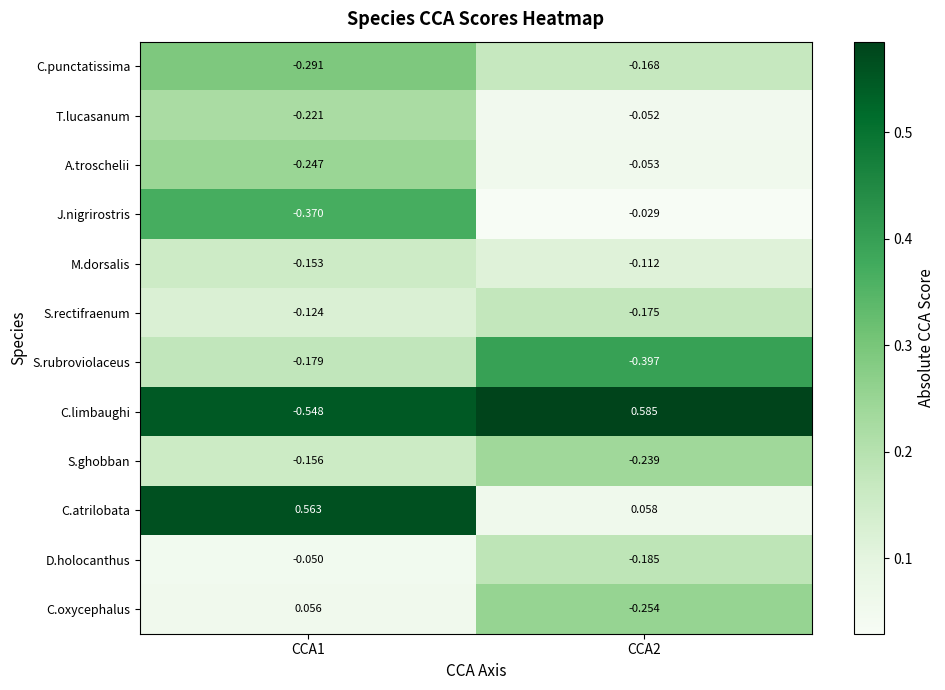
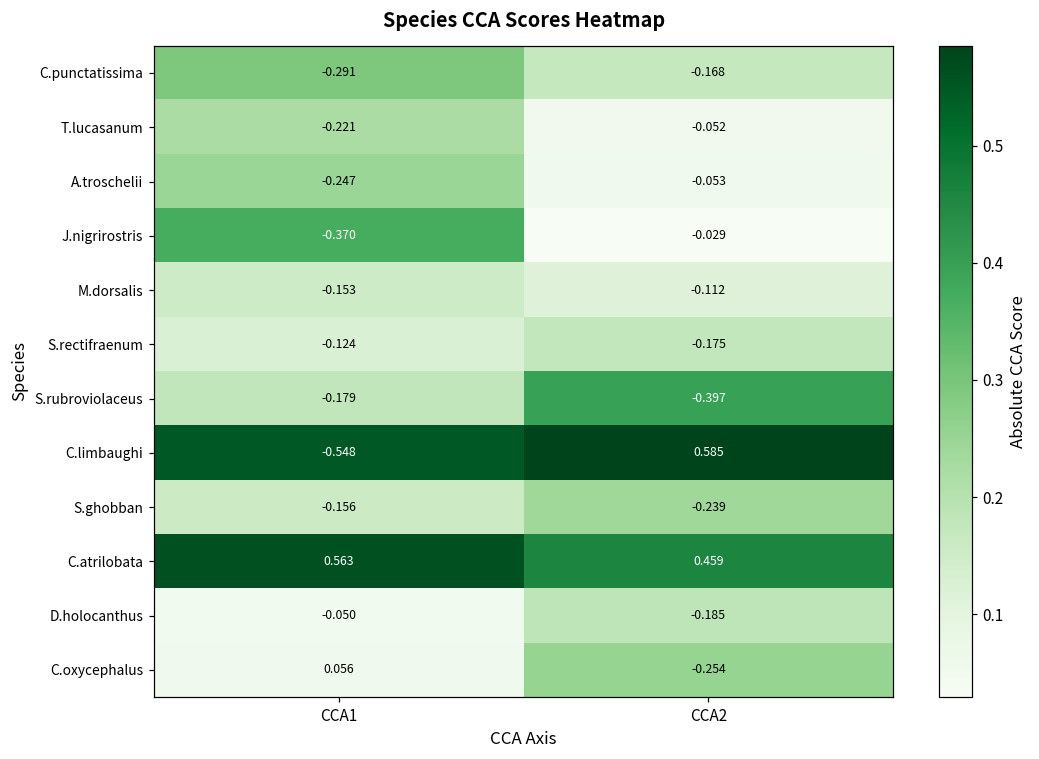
  {
    "C.punctatissima": {
      "CCA1": -0.291,
      "CCA2": -0.168
    },
    "T.lucasanum": {
      "CCA1": -0.221,
      "CCA2": -0.052
    },
    "A.troschelii": {
      "CCA1": -0.247,
      "CCA2": -0.053
    },
    "J.nigrirostris": {
      "CCA1": -0.370,
      "CCA2": -0.029
    },
    "M.dorsalis": {
      "CCA1": -0.153,
      "CCA2": -0.112
    },
    "S.rectifraenum": {
      "CCA1": -0.124,
      "CCA2": -0.175
    },
    "S.rubroviolaceus": {
      "CCA1": -0.179,
      "CCA2": -0.397
    },
    "C.limbaughi": {
      "CCA1": -0.548,
      "CCA2": 0.585
    },
    "S.ghobban": {
      "CCA1": -0.156,
      "CCA2": -0.239
    },
    "C.atrilobata": {
      "CCA1": 0.563,
-     "CCA2": 0.058
+     "CCA2": 0.459
    },
    "D.holocanthus": {
      "CCA1": -0.050,
      "CCA2": -0.185
    },
    "C.oxycephalus": {
      "CCA1": 0.056,
      "CCA2": -0.254
    }
  }
